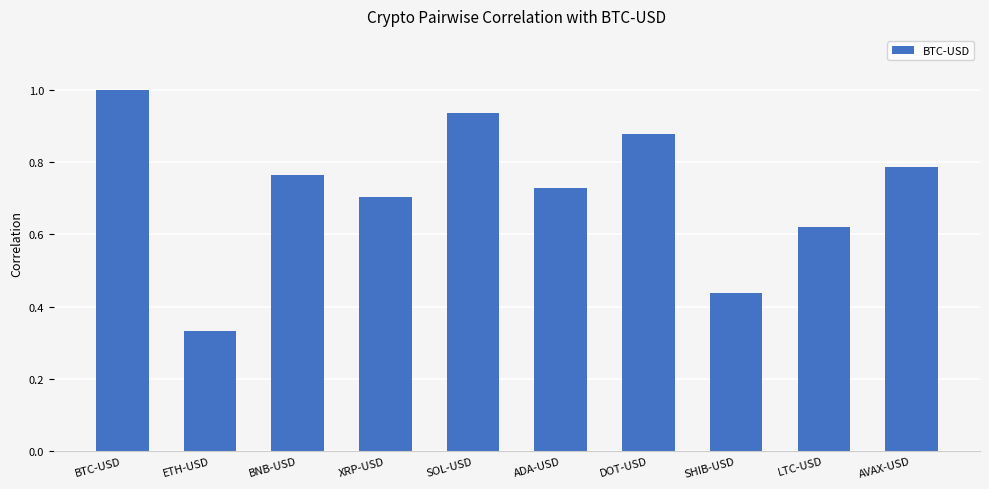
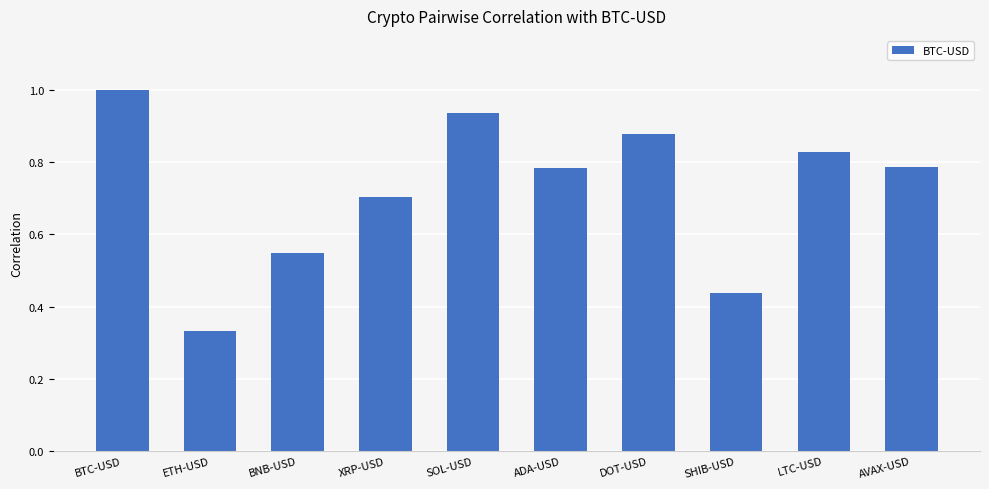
  {
    "BTC-USD": 1.00,
    "ETH-USD": 0.33,
-   "BNB-USD": 0.77,
+   "BNB-USD": 0.55,
    "XRP-USD": 0.70,
    "SOL-USD": 0.94,
-   "ADA-USD": 0.73,
+   "ADA-USD": 0.78,
    "DOT-USD": 0.88,
    "SHIB-USD": 0.44,
-   "LTC-USD": 0.62,
+   "LTC-USD": 0.83,
    "AVAX-USD": 0.79
  }
